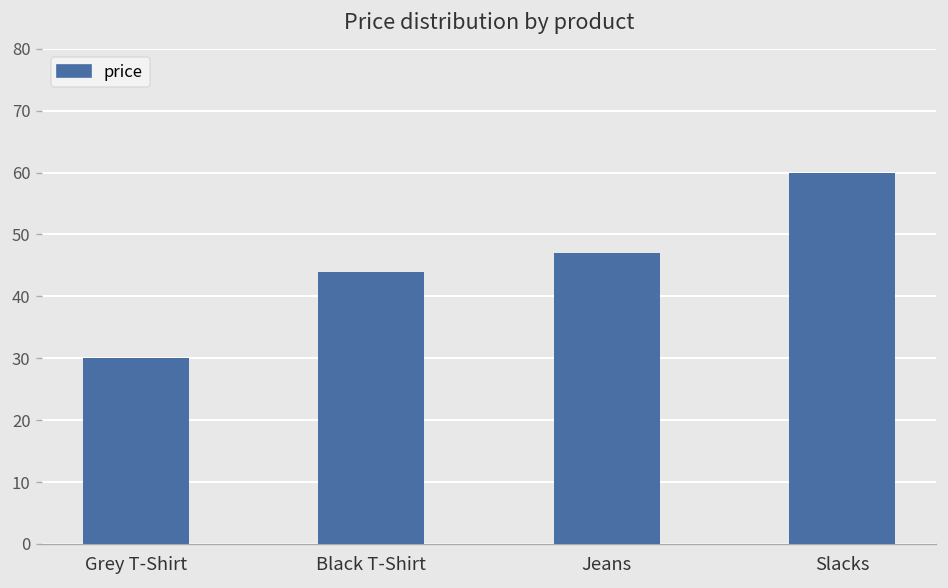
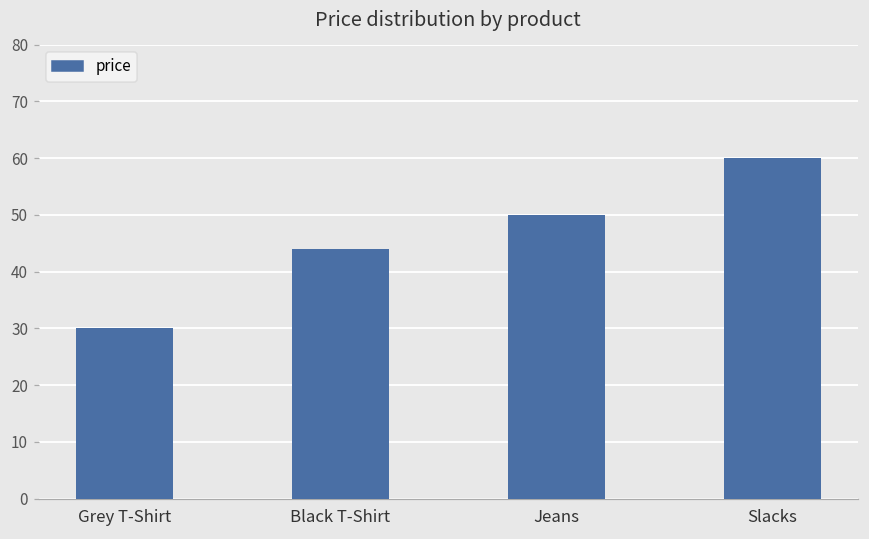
  {
    "Grey T-Shirt": 30,
    "Black T-Shirt": 44,
-   "Jeans": 47,
+   "Jeans": 50,
    "Slacks": 60
  }
